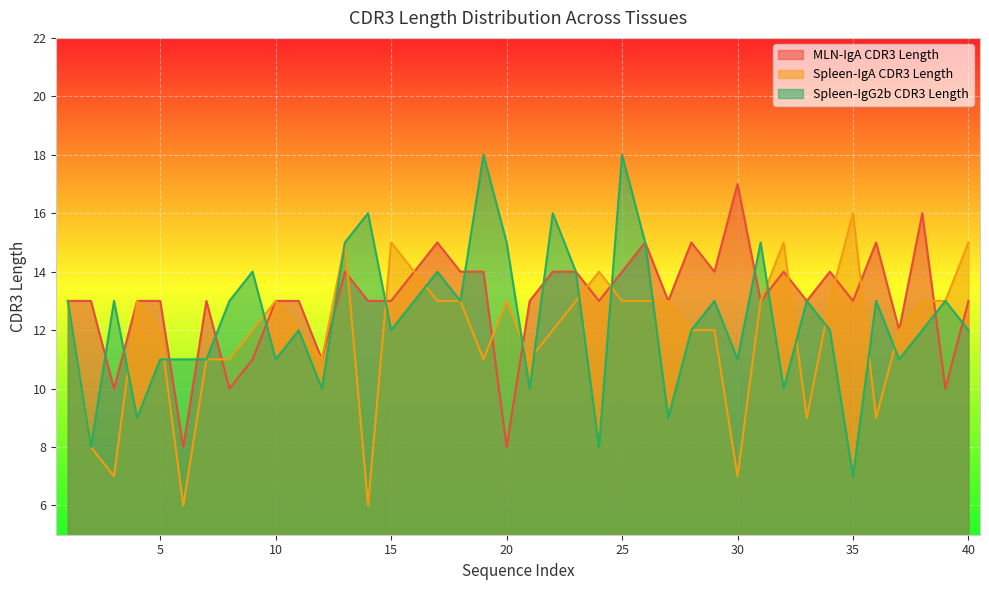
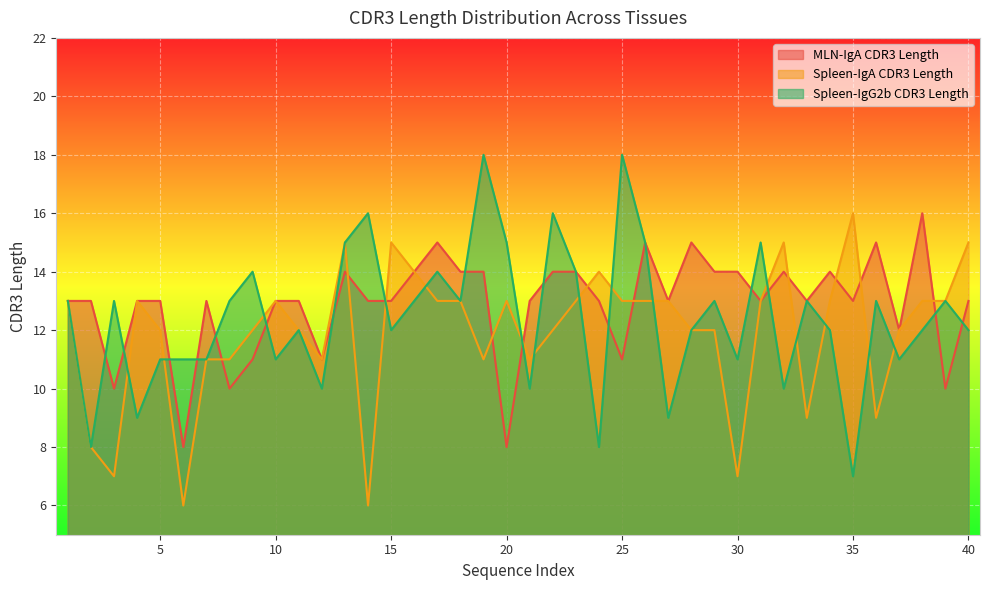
  {
    "MLN-IgA CDR3 Length": {
      "5": 13,
      "15": 13,
      "20": 8,
-     "25": 14,
-     "30": 17,
+     "25": 11,
+     "30": 14,
      "35": 13,
      "40": 13
    },
    "Spleen-IgA CDR3 Length": {
      "5": 12,
      "15": 15,
      "20": 13,
      "25": 13,
      "30": 7,
      "35": 16,
      "40": 15
    },
    "Spleen-IgG2b CDR3 Length": {
      "5": 11,
      "10": 11,
      "15": 12,
      "20": 15,
      "25": 18,
      "30": 11,
      "35": 7,
      "40": 12
    }
  }
